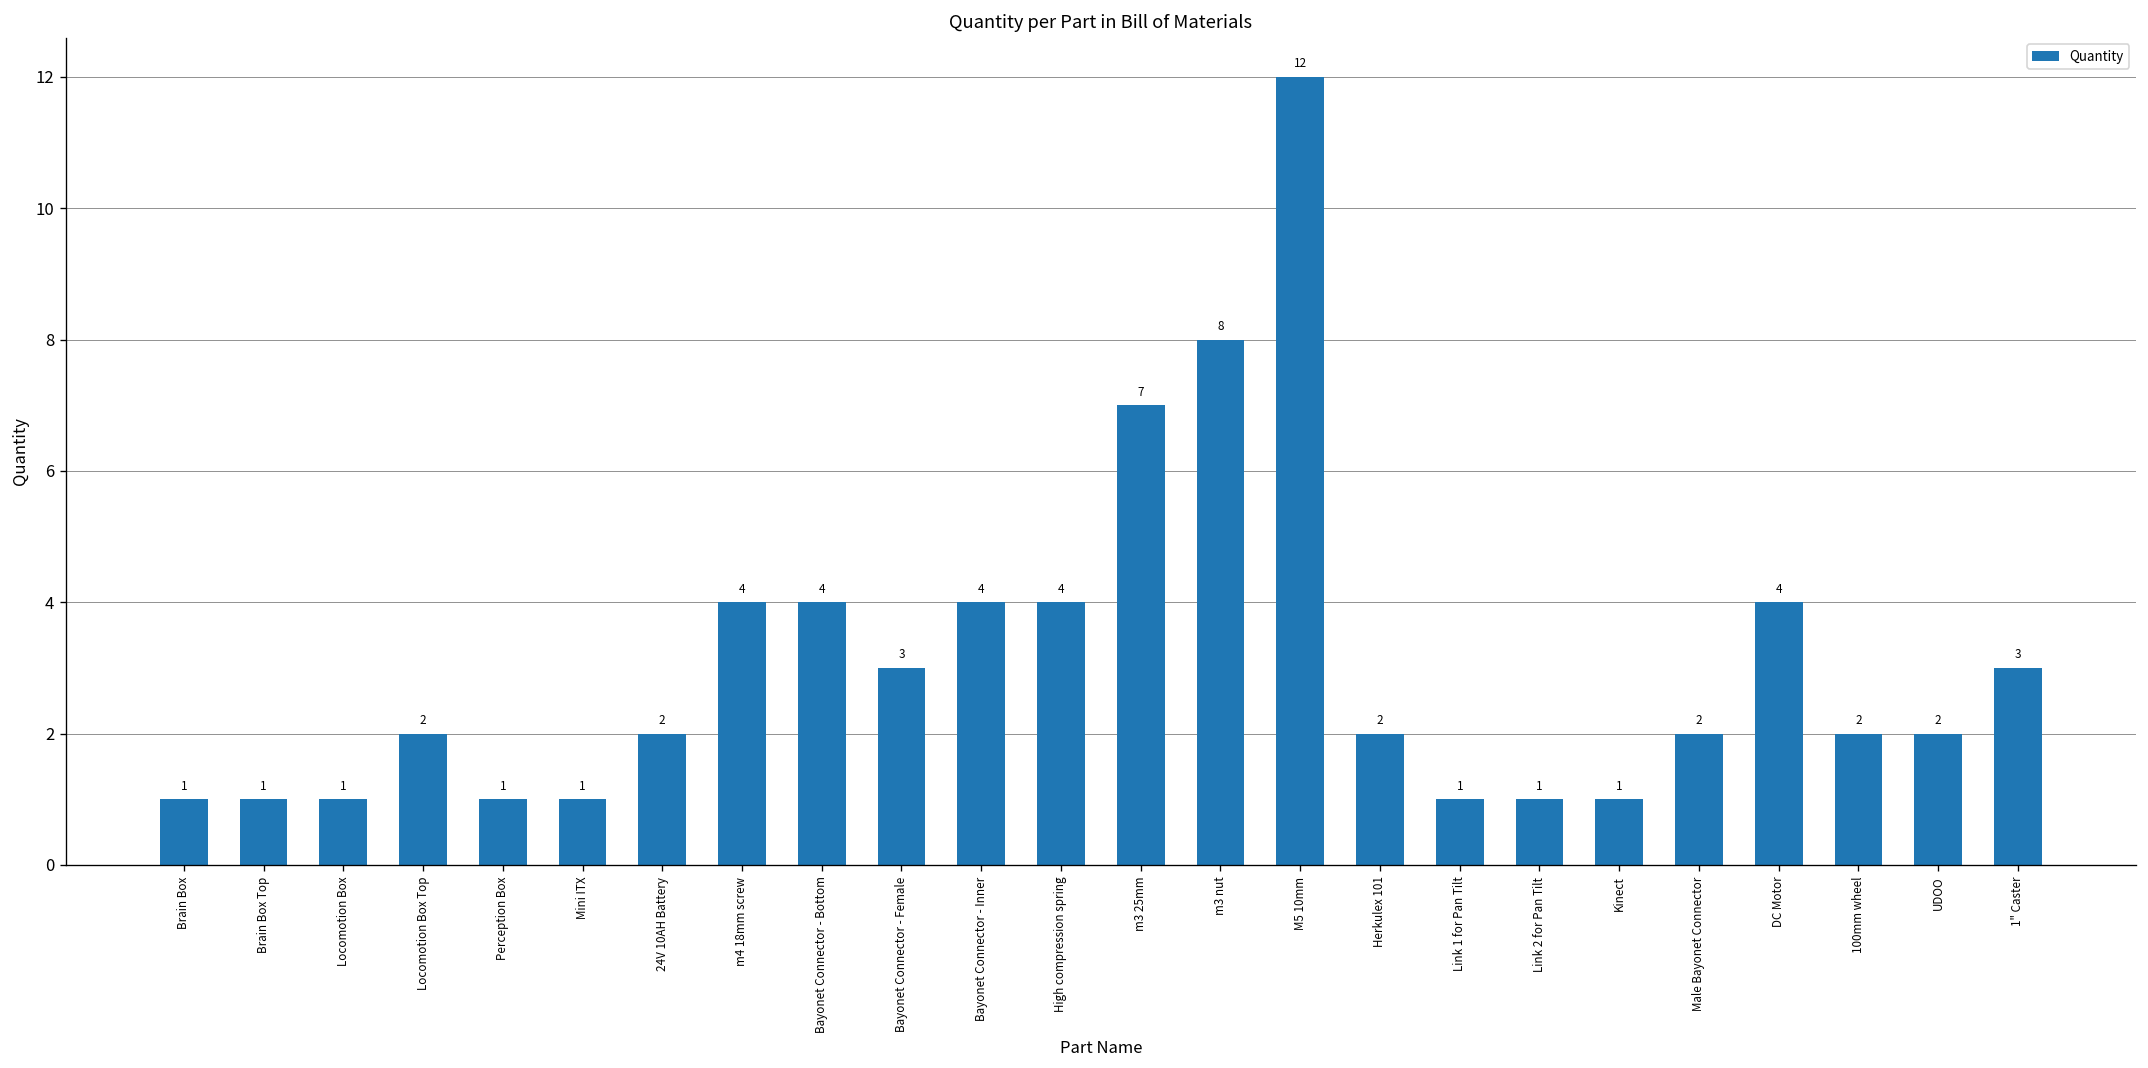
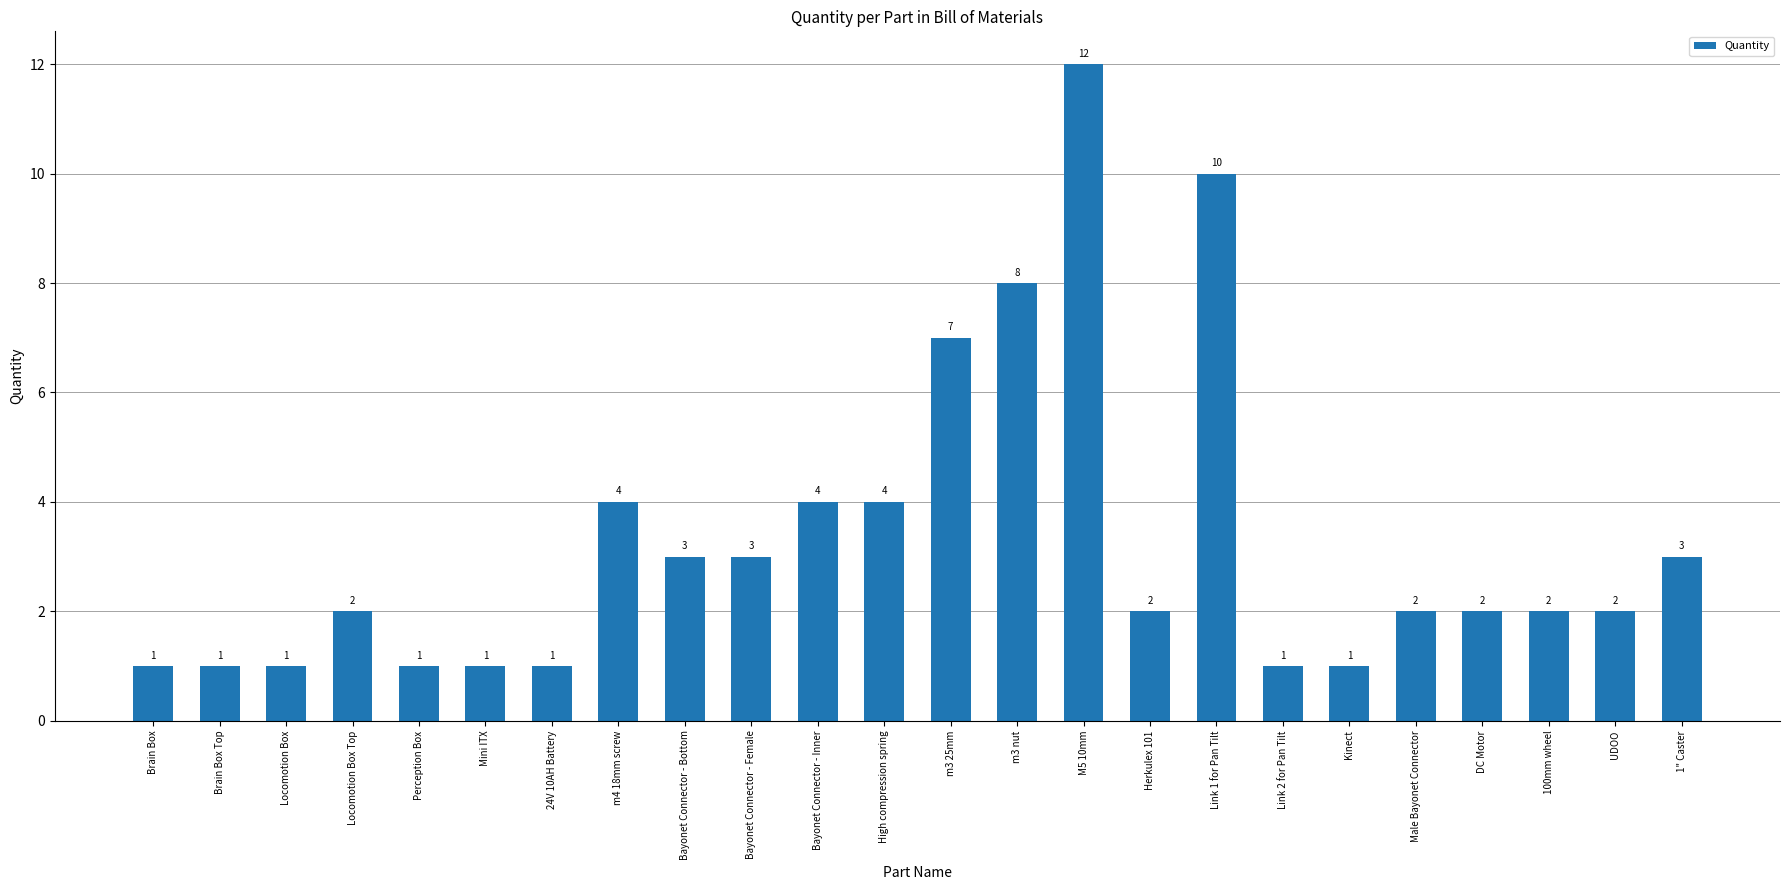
  {
    "Brain Box": 1,
    "Brain Box Top": 1,
    "Locomotion Box": 1,
    "Locomotion Box Top": 2,
    "Perception Box": 1,
    "Mini ITX": 1,
-   "24V 10AH Battery": 2,
+   "24V 10AH Battery": 1,
    "m4 18mm screw": 4,
-   "Bayonet Connector - Bottom": 4,
+   "Bayonet Connector - Bottom": 3,
    "Bayonet Connector - Female": 3,
    "Bayonet Connector - Inner": 4,
    "High compression spring": 4,
    "m3 25mm": 7,
    "m3 nut": 8,
    "M5 10mm": 12,
    "Herkulex 101": 2,
-   "Link 1 for Pan Tilt": 1,
+   "Link 1 for Pan Tilt": 10,
    "Link 2 for Pan Tilt": 1,
    "Kinect": 1,
    "Male Bayonet Connector": 2,
-   "DC Motor": 4,
+   "DC Motor": 2,
    "100mm wheel": 2,
    "UDOO": 2,
    "1\" Caster": 3
  }
